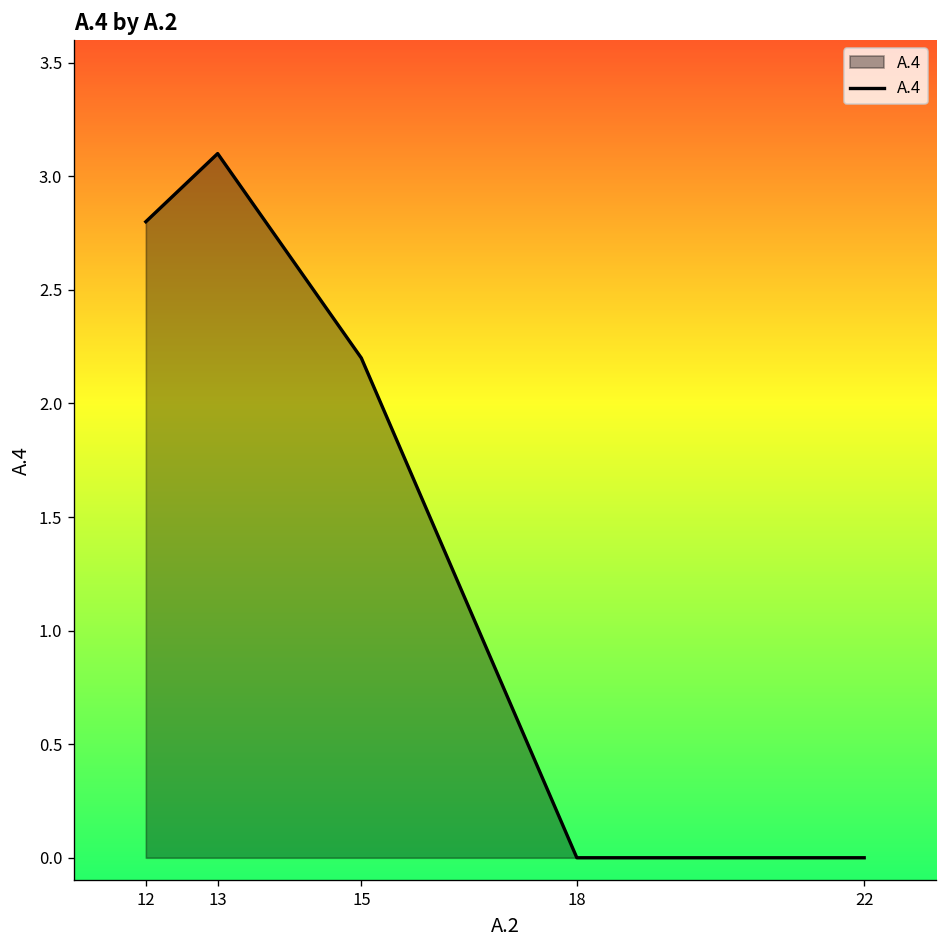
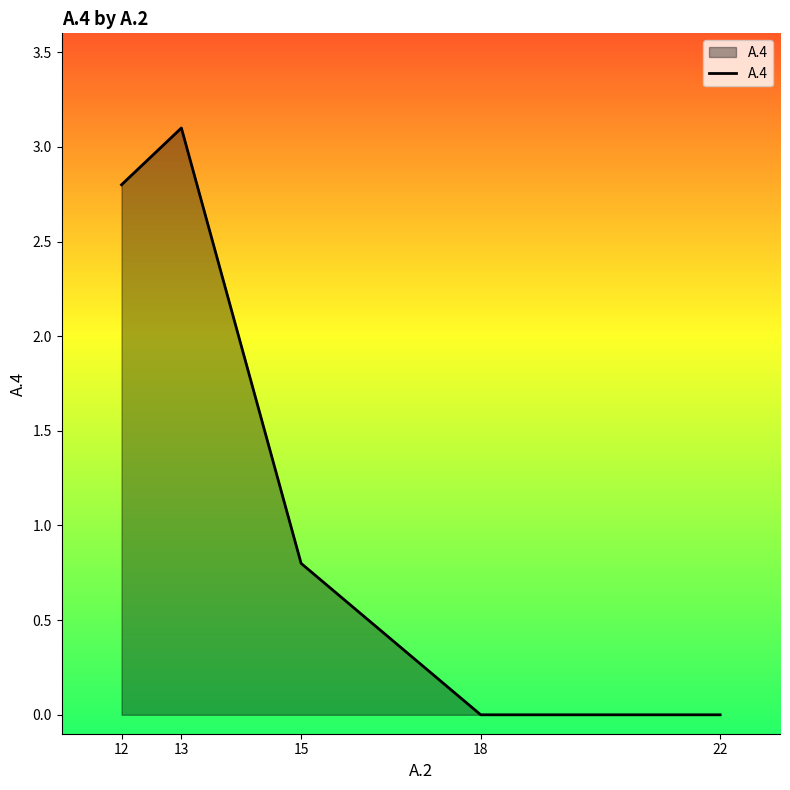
  {
    "12": 2.8,
    "13": 3.1,
-   "15": 2.2,
+   "15": 0.8,
    "18": 0.0,
    "22": 0.0
  }
